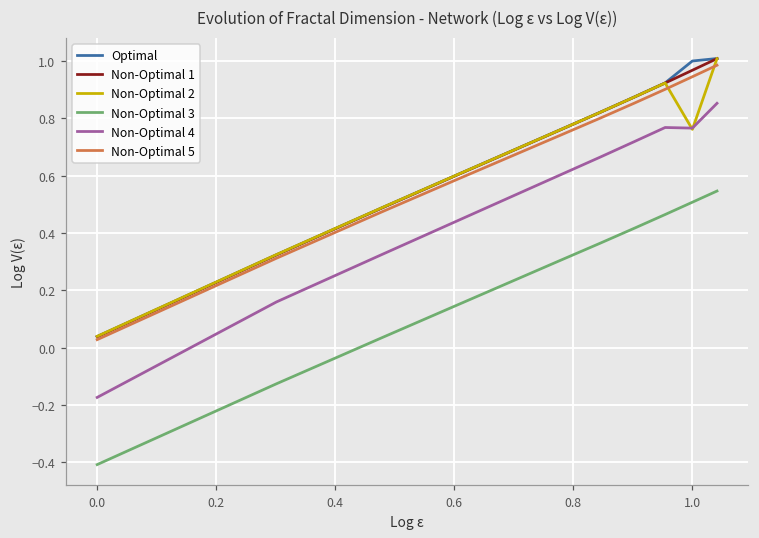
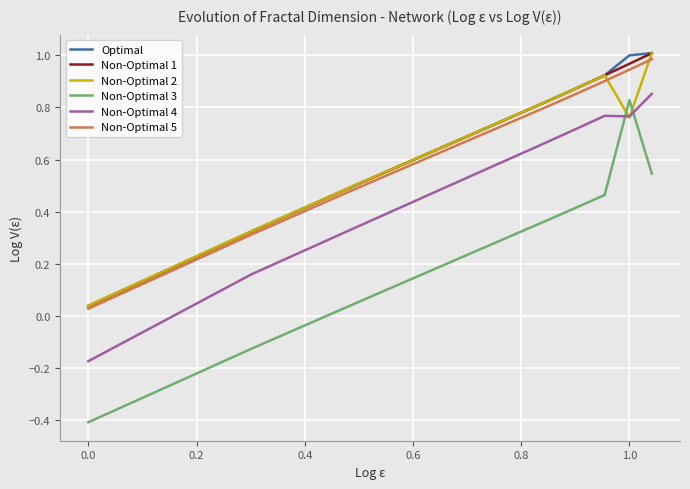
  {
    "Optimal": {
      "1.0": 1.00
    },
    "Non-Optimal 1": {
      "1.0": 0.97
    },
    "Non-Optimal 3": {
      "0.0": -0.41,
-     "1.0": 0.51
+     "1.0": 0.83
    },
    "Non-Optimal 4": {
      "0.0": -0.17
    },
    "Non-Optimal 5": {
      "0.0": 0.03,
      "1.0": 0.94
    }
  }
